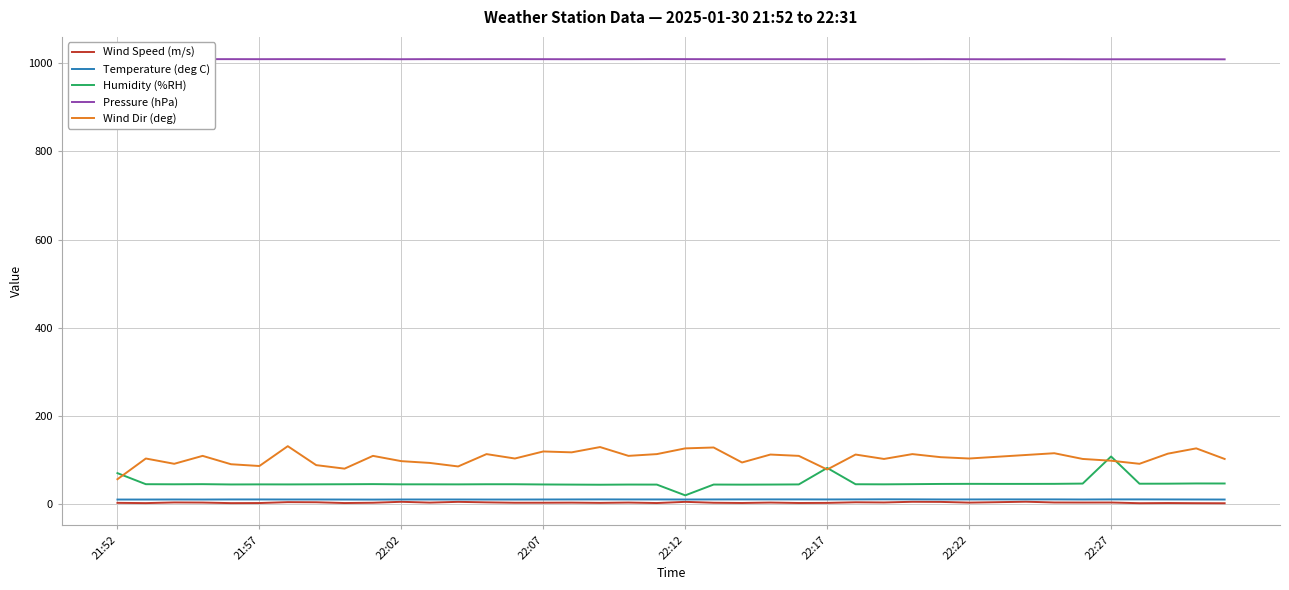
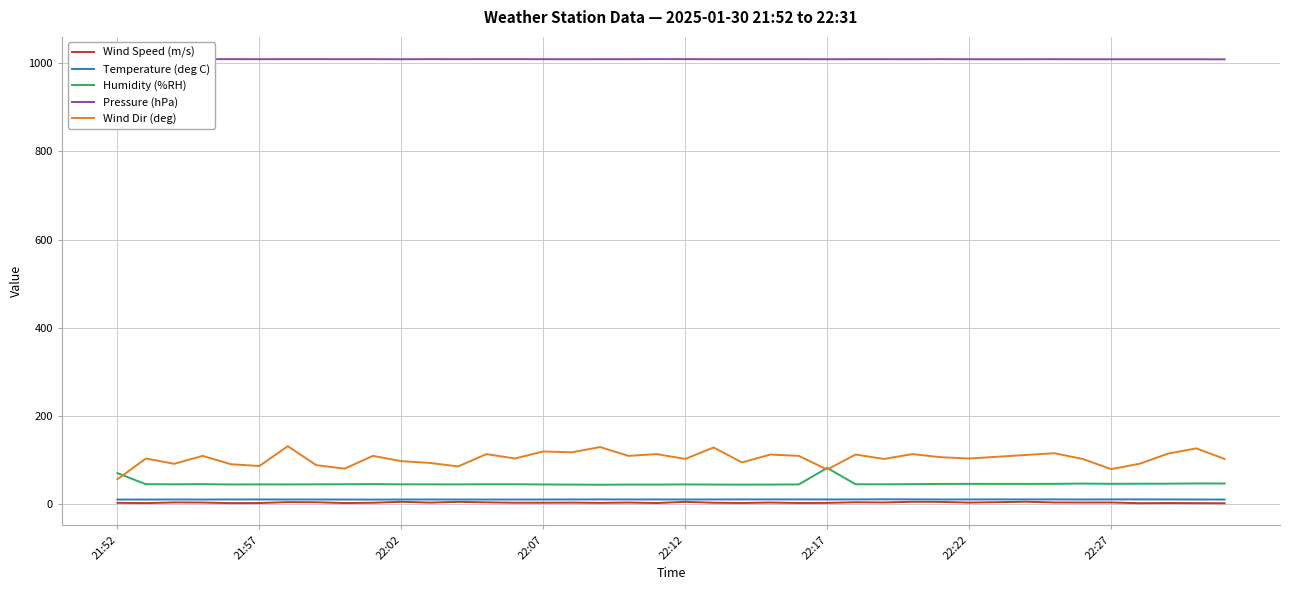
  {
    "Wind Speed (m/s)": {
      "21:52": 0,
      "21:57": 0,
      "22:07": 0,
      "22:17": 0,
      "22:22": 0,
      "22:27": 0
    },
    "Temperature (deg C)": {
      "21:52": 10,
      "21:57": 10,
      "22:07": 10,
      "22:17": 10,
      "22:22": 10,
      "22:27": 10
    },
    "Humidity (%RH)": {
      "21:52": 70,
      "21:57": 40,
      "22:02": 40,
      "22:07": 40,
-     "22:12": 20,
+     "22:12": 40,
      "22:22": 50,
-     "22:27": 110
+     "22:27": 50
    },
    "Pressure (hPa)": {
      "21:57": 1010,
      "22:02": 1010,
      "22:07": 1010,
      "22:12": 1010,
      "22:17": 1010,
      "22:22": 1010,
      "22:27": 1010
    },
    "Wind Dir (deg)": {
      "21:52": 60,
      "21:57": 90,
      "22:02": 100,
      "22:07": 120,
-     "22:12": 130,
+     "22:12": 100,
      "22:22": 100,
-     "22:27": 100
+     "22:27": 80
    }
  }
